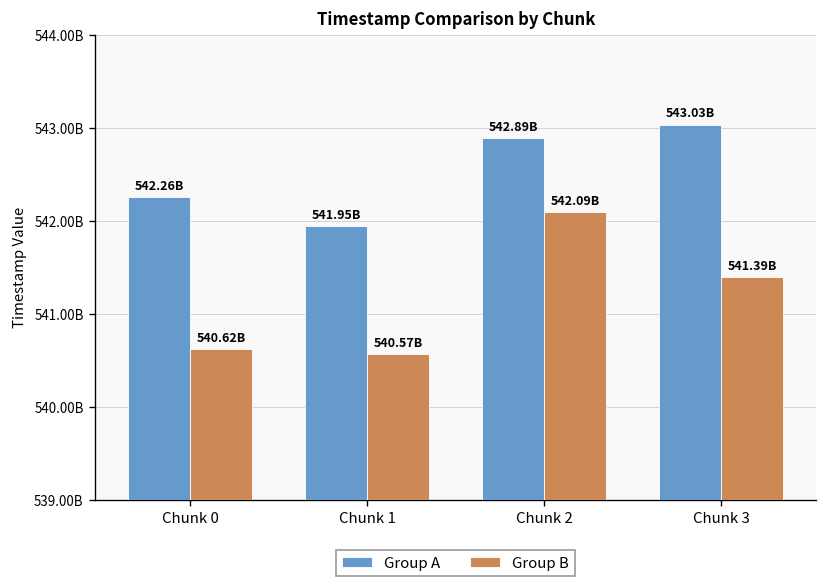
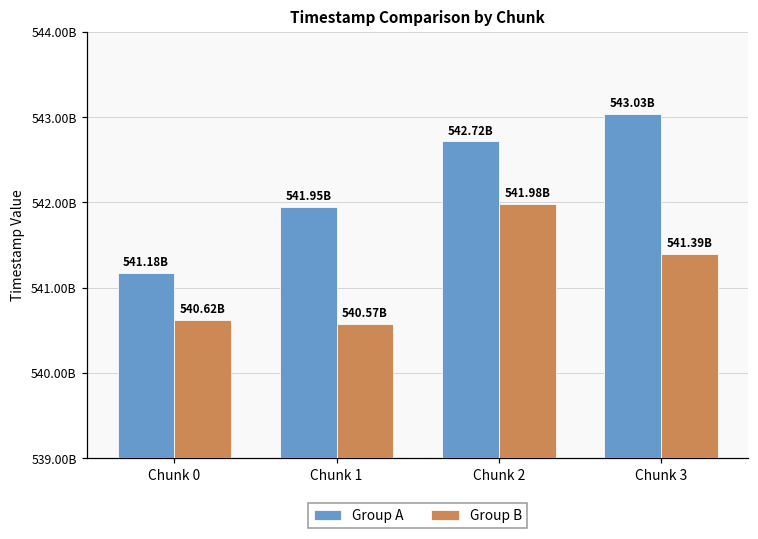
  {
    "Group A": {
-     "Chunk 0": "542.26B",
+     "Chunk 0": "541.18B",
      "Chunk 1": "541.95B",
-     "Chunk 2": "542.89B",
+     "Chunk 2": "542.72B",
      "Chunk 3": "543.03B"
    },
    "Group B": {
      "Chunk 0": "540.62B",
      "Chunk 1": "540.57B",
-     "Chunk 2": "542.09B",
+     "Chunk 2": "541.98B",
      "Chunk 3": "541.39B"
    }
  }
